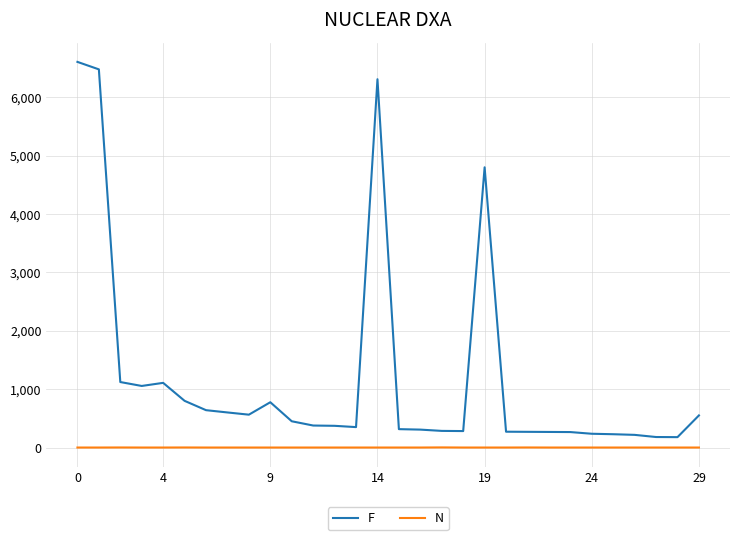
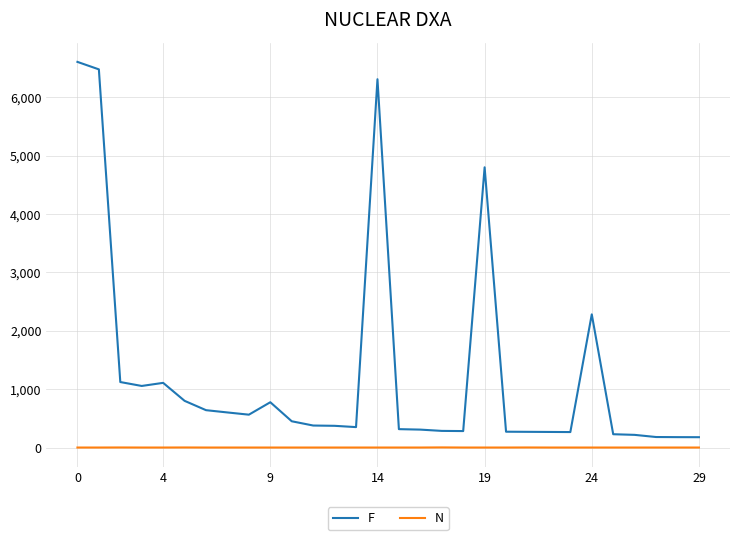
  {
    "F": {
      "0": "6,600",
      "4": "1,100",
      "9": "800",
      "14": "6,300",
      "19": "4,800",
-     "24": "200",
-     "29": "600"
+     "24": "2,300",
+     "29": "200"
    },
    "N": {
      "0": "0",
      "4": "0",
      "9": "0",
      "14": "0",
      "19": "0",
      "24": "0",
      "29": "0"
    }
  }
